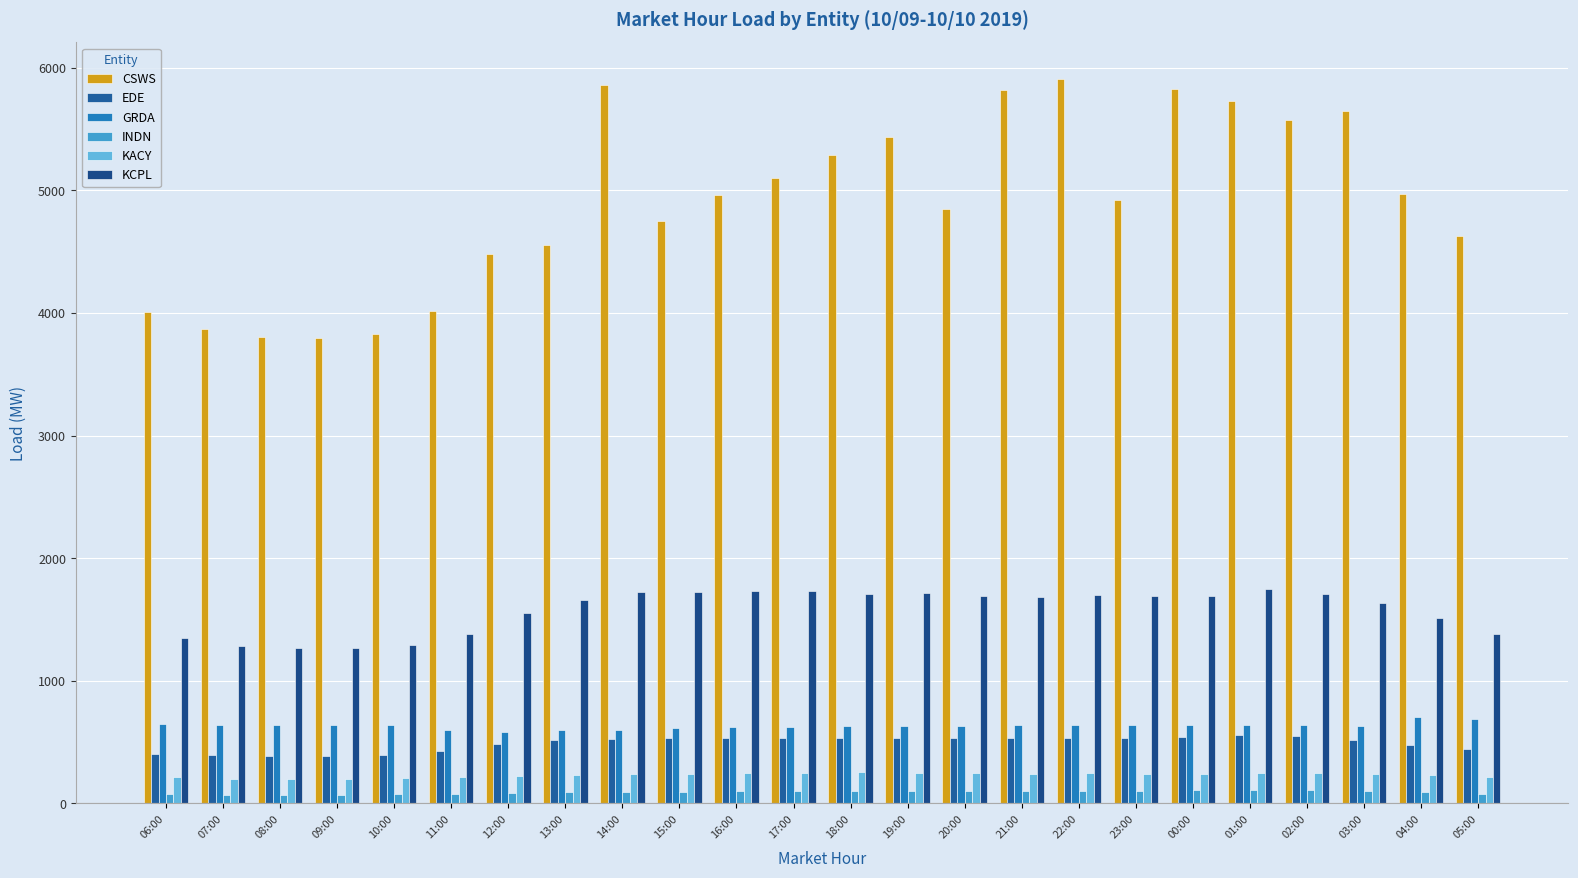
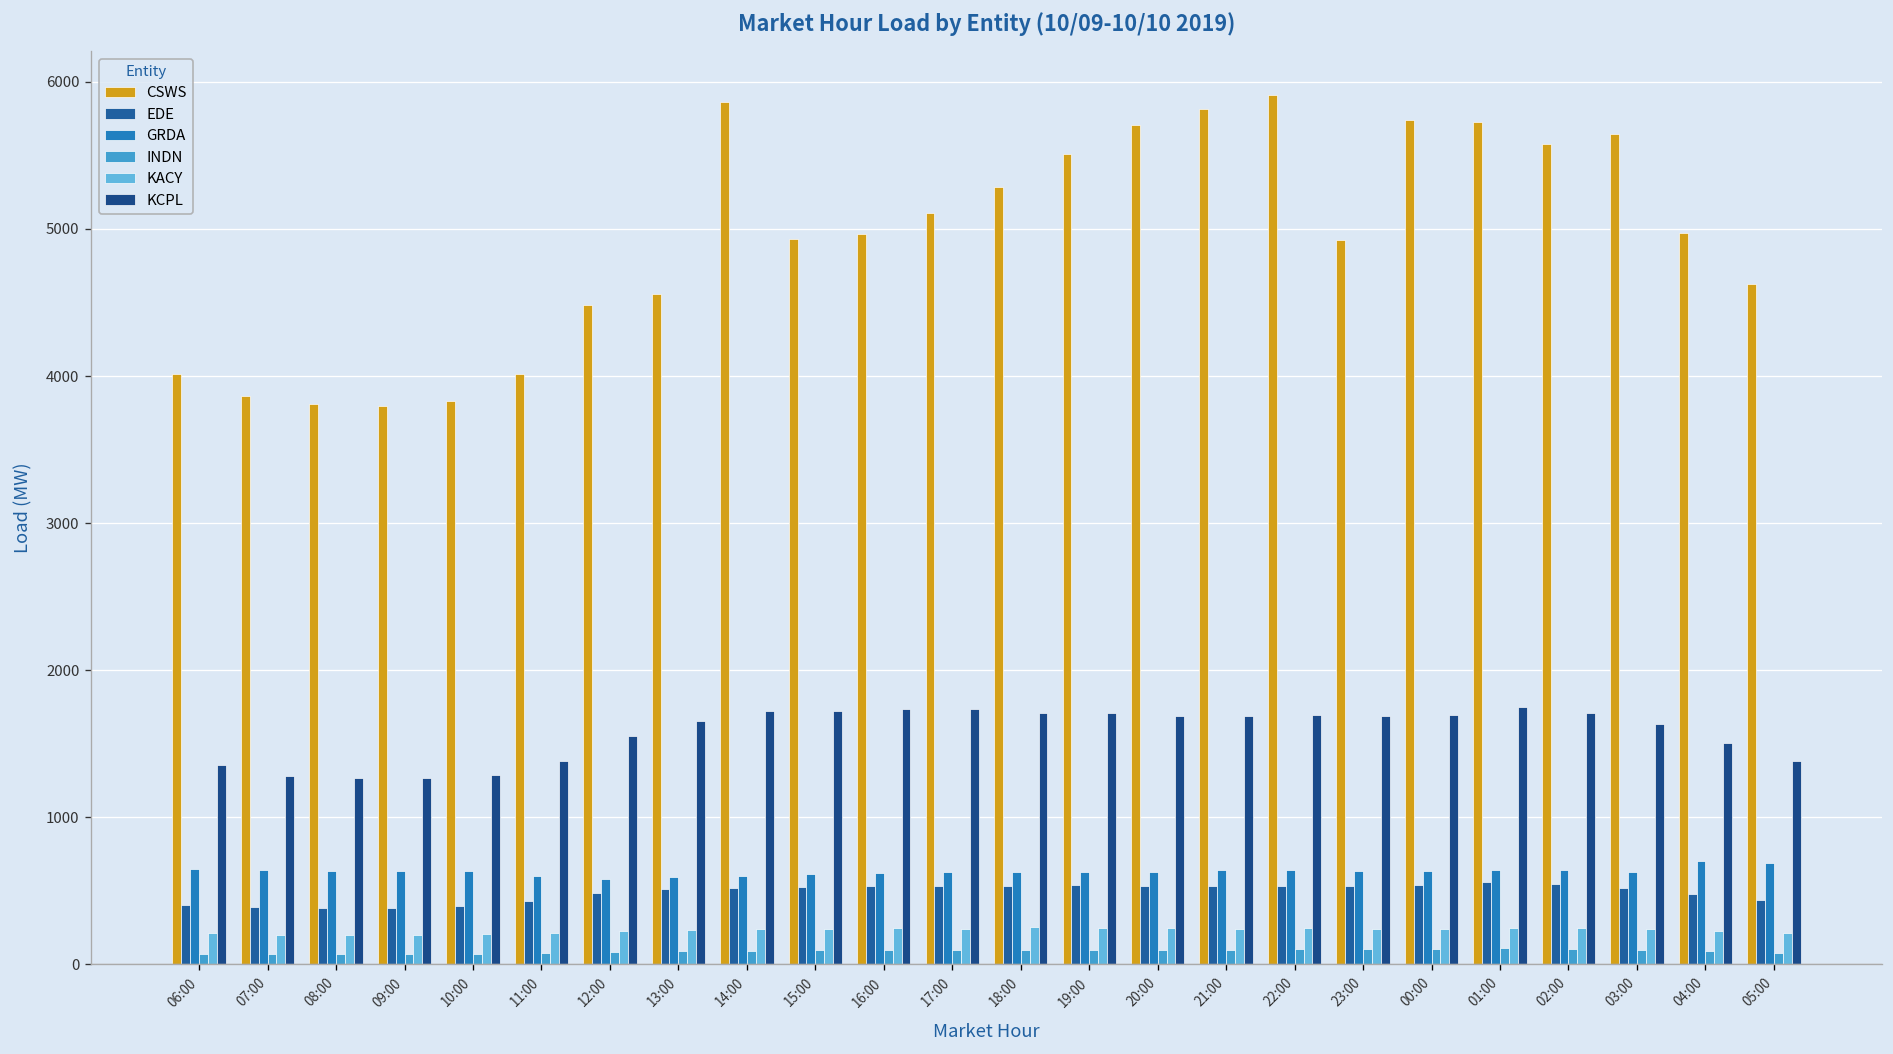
  {
    "CSWS": {
      "06:00": 4010,
      "07:00": 3870,
      "08:00": 3810,
      "09:00": 3800,
      "10:00": 3830,
      "11:00": 4010,
      "12:00": 4490,
      "13:00": 4560,
      "14:00": 5860,
-     "15:00": 4750,
+     "15:00": 4930,
      "16:00": 4960,
      "17:00": 5110,
      "18:00": 5290,
-     "19:00": 5430,
-     "20:00": 4850,
+     "19:00": 5510,
+     "20:00": 5710,
      "21:00": 5820,
      "22:00": 5910,
      "23:00": 4920,
-     "00:00": 5830,
+     "00:00": 5740,
      "01:00": 5730,
      "02:00": 5580,
      "03:00": 5650,
      "04:00": 4970,
      "05:00": 4630
    }
  }
